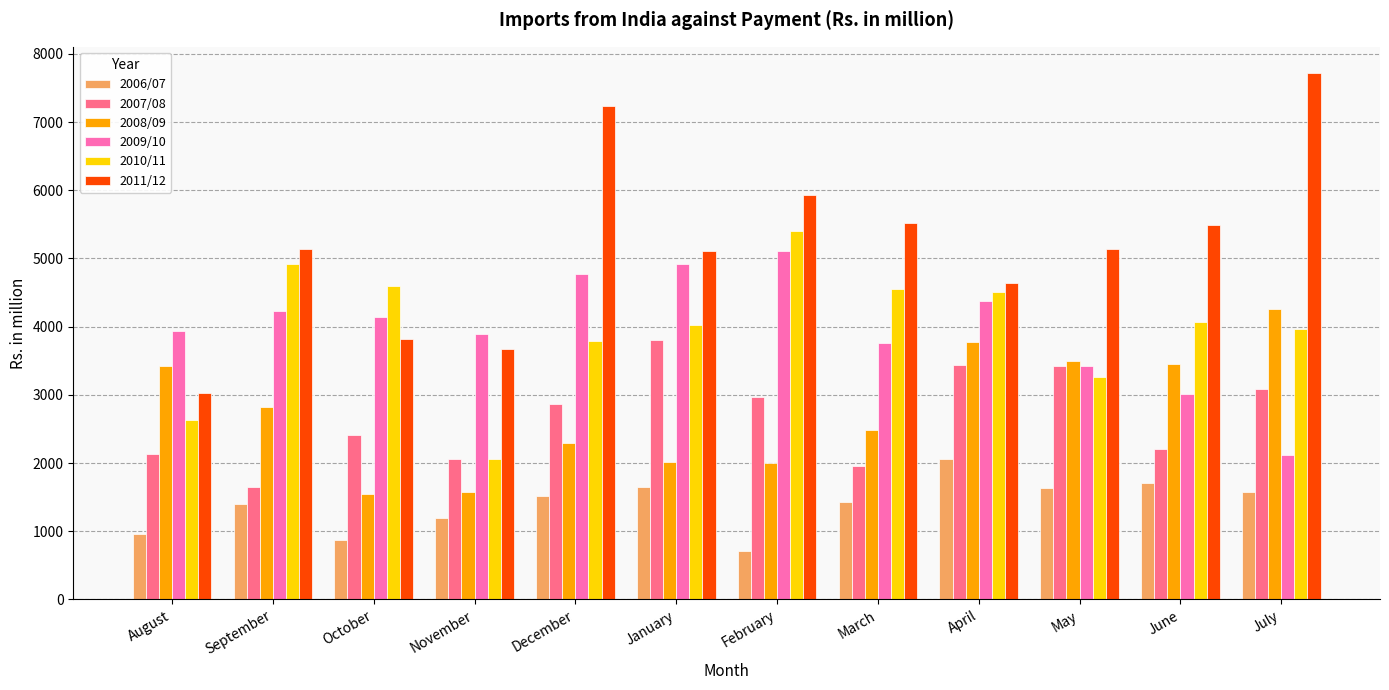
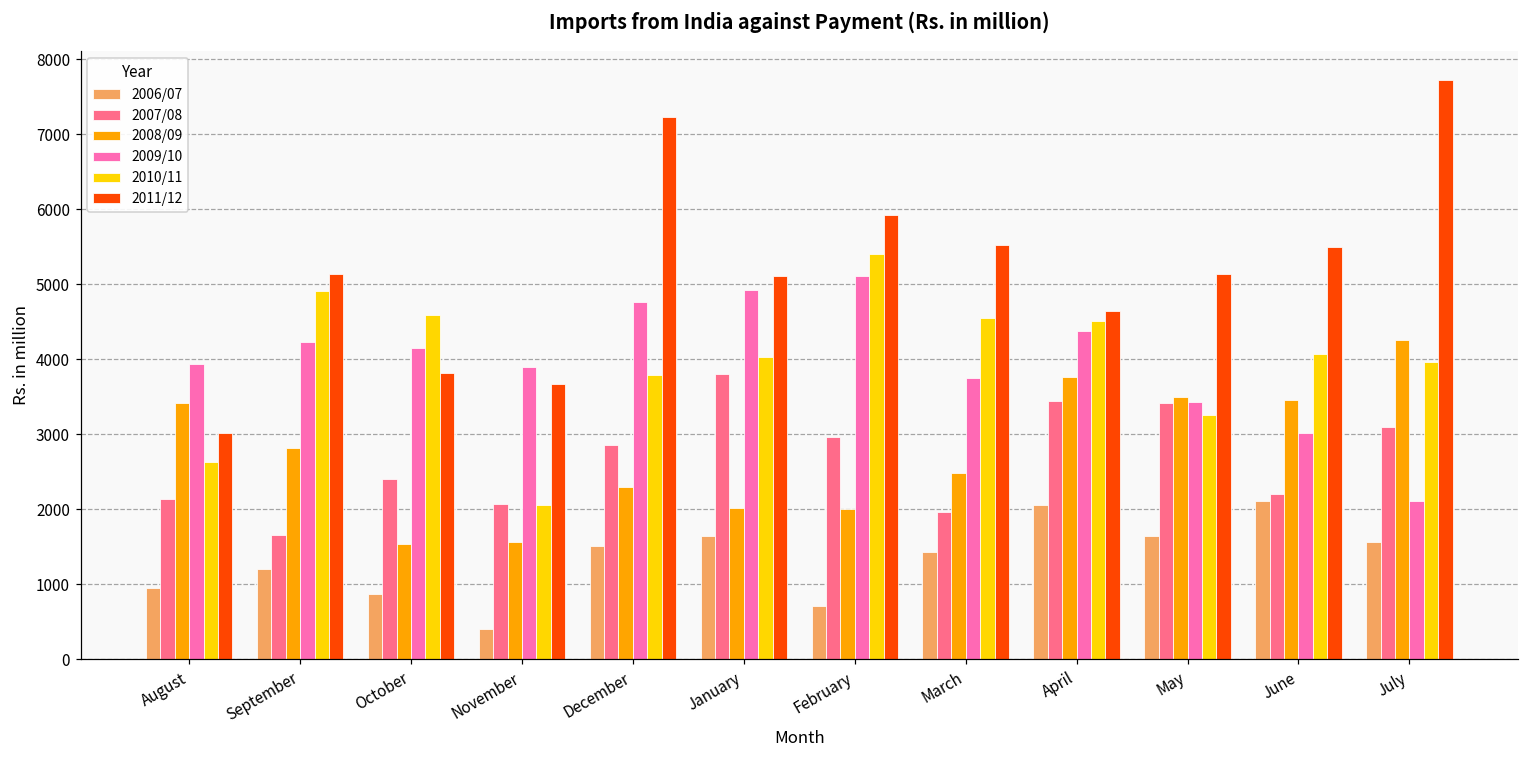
  {
    "2006/07": {
      "August": 1000,
-     "September": 1400,
+     "September": 1200,
      "October": 900,
-     "November": 1200,
+     "November": 400,
      "December": 1500,
      "January": 1600,
      "February": 700,
      "March": 1400,
      "April": 2100,
      "May": 1600,
-     "June": 1700,
+     "June": 2100,
      "July": 1600
    },
    "2011/12": {
      "August": 3000,
      "September": 5100,
      "October": 3800,
      "November": 3700,
      "December": 7200,
      "January": 5100,
      "February": 5900,
      "March": 5500,
      "April": 4600,
      "May": 5100,
      "June": 5500,
      "July": 7700
    }
  }
